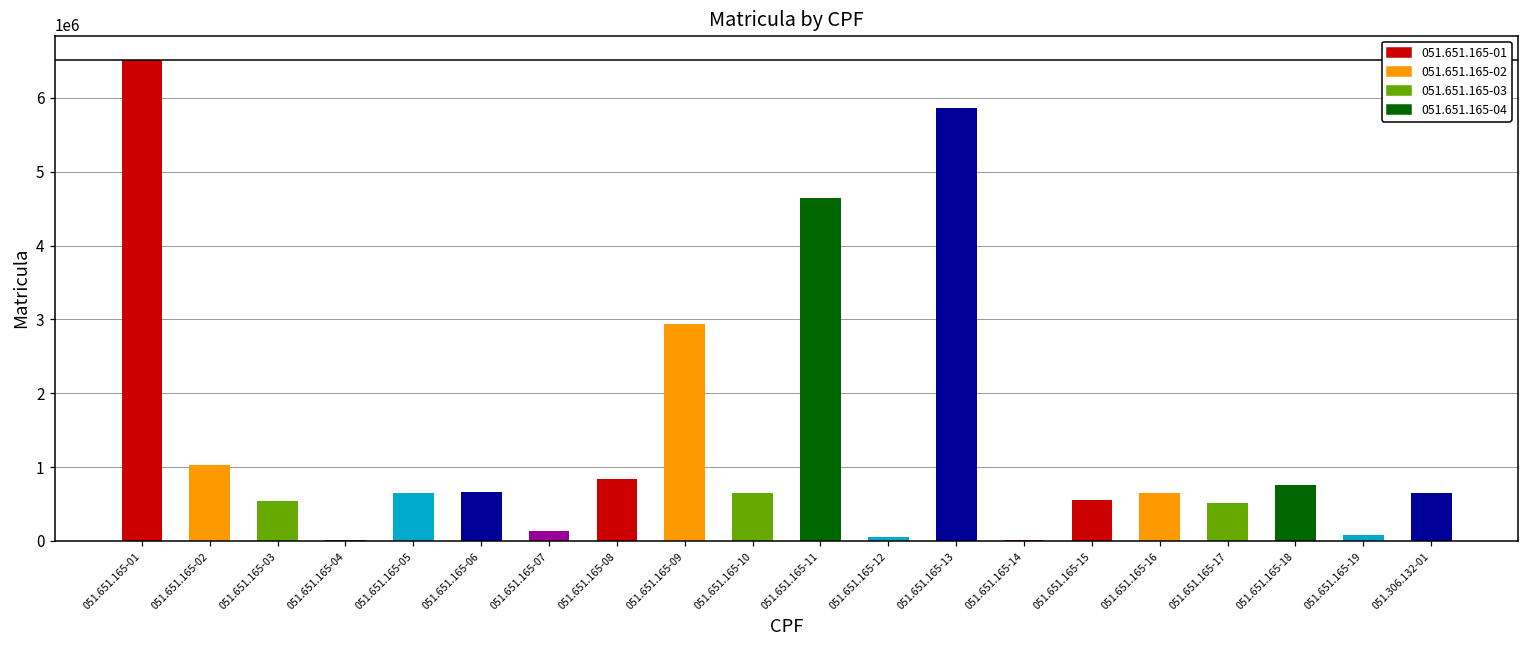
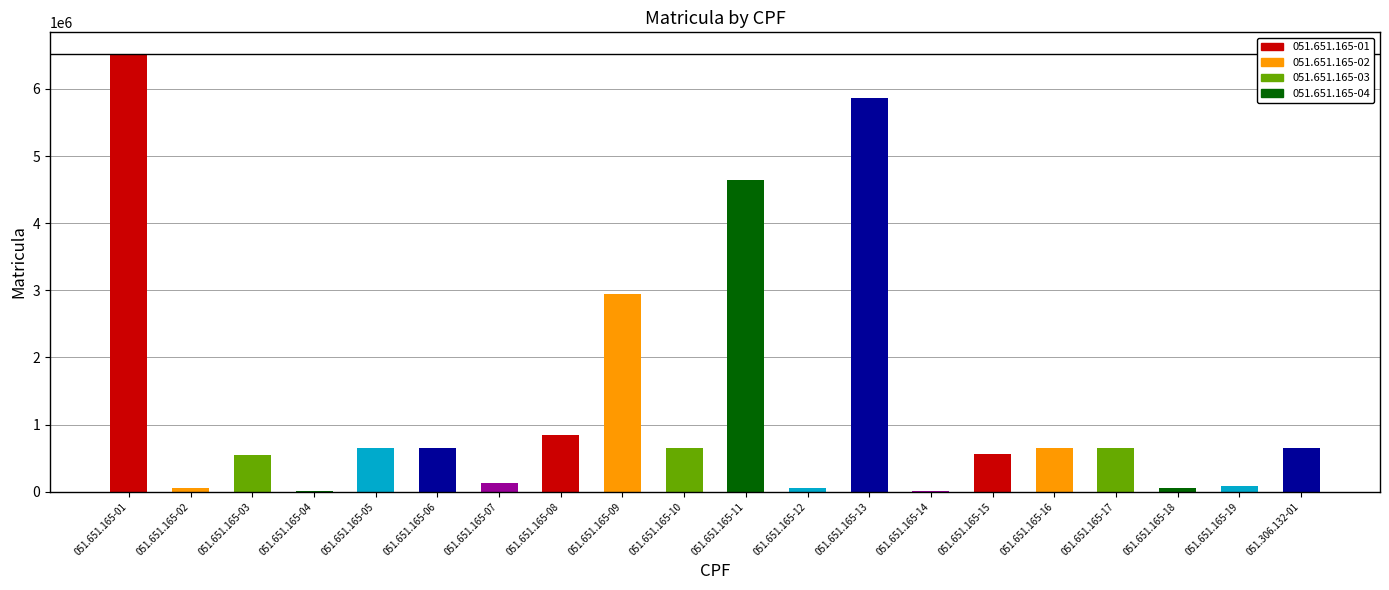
  {
    "051.651.165-01": 6500000,
-   "051.651.165-02": 1000000,
+   "051.651.165-02": 0,
    "051.651.165-03": 500000,
    "051.651.165-05": 700000,
    "051.651.165-06": 700000,
    "051.651.165-07": 100000,
    "051.651.165-08": 800000,
    "051.651.165-09": 2900000,
    "051.651.165-10": 700000,
    "051.651.165-11": 4600000,
    "051.651.165-12": 100000,
    "051.651.165-13": 5900000,
    "051.651.165-15": 600000,
    "051.651.165-16": 700000,
-   "051.651.165-17": 500000,
-   "051.651.165-18": 800000,
+   "051.651.165-17": 700000,
+   "051.651.165-18": 100000,
    "051.651.165-19": 100000,
    "051.306.132-01": 700000
  }
